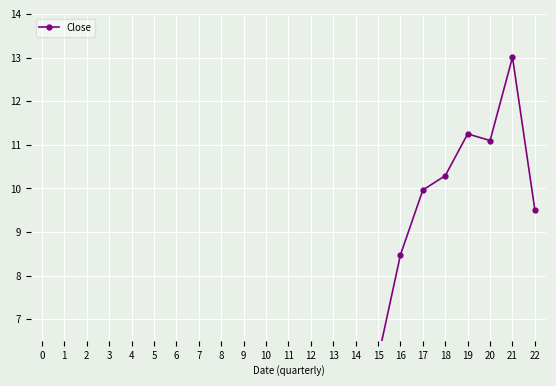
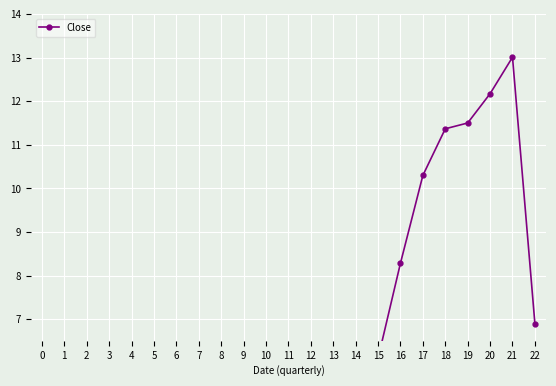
  {
-   "16": 8.5,
-   "17": 10.0,
-   "18": 10.3,
-   "19": 11.3,
-   "20": 11.1,
+   "16": 8.3,
+   "17": 10.3,
+   "18": 11.4,
+   "19": 11.5,
+   "20": 12.2,
    "21": 13.0,
-   "22": 9.5
+   "22": 6.9
  }
